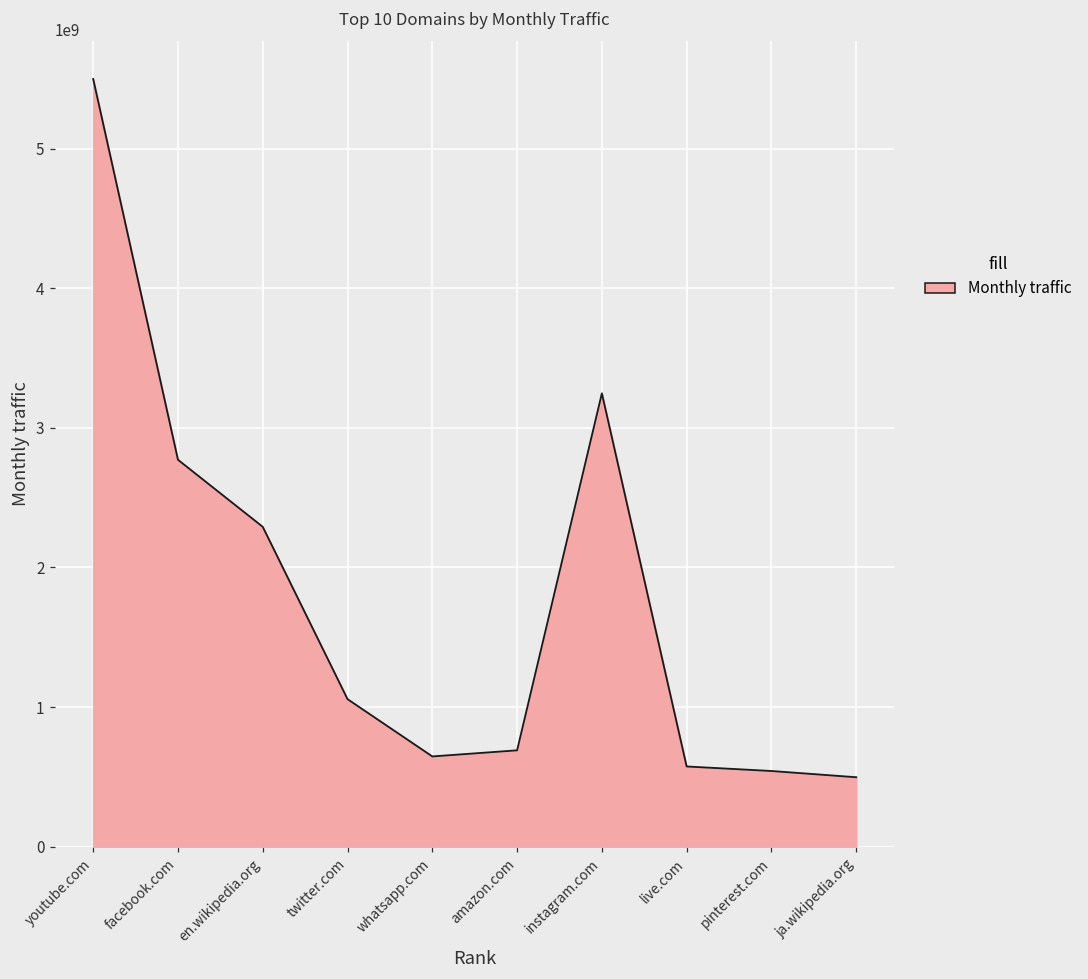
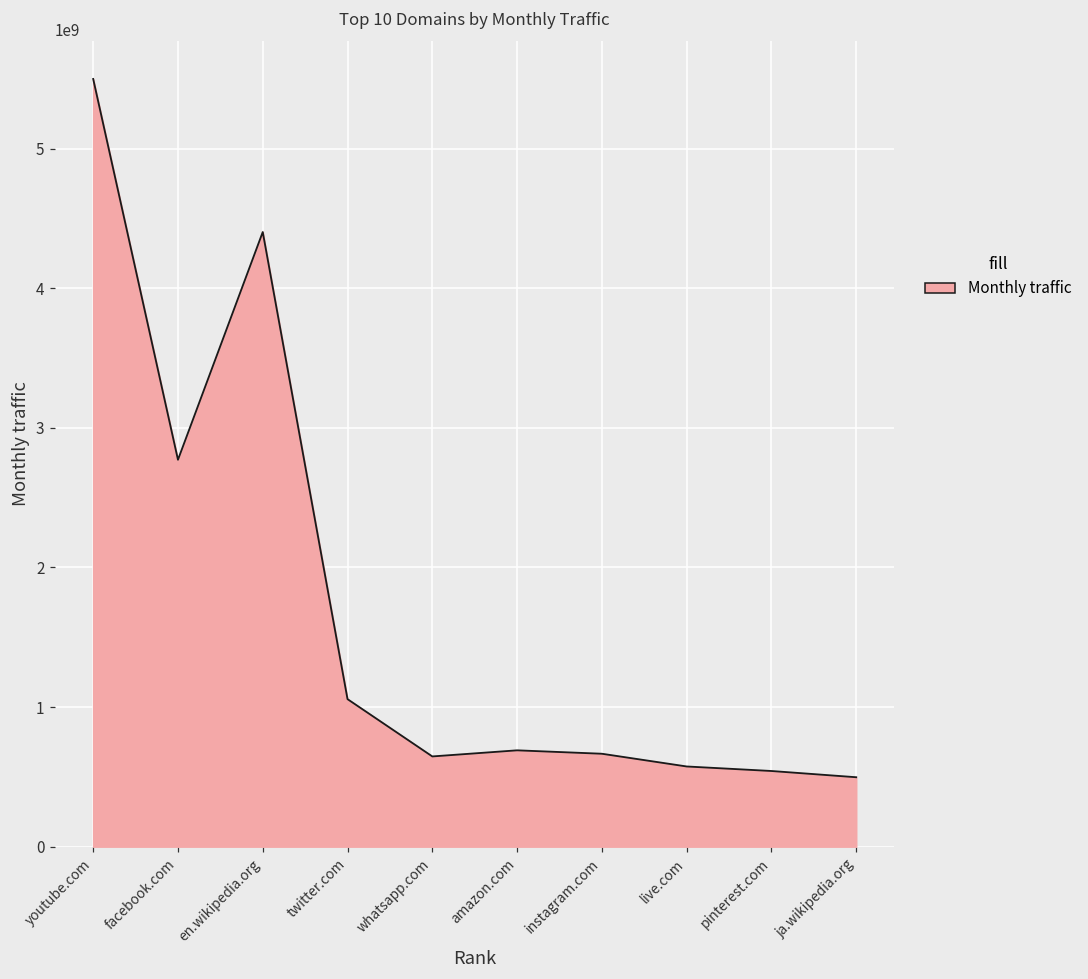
  {
    "youtube.com": 5500000000,
    "facebook.com": 2770000000,
-   "en.wikipedia.org": 2290000000,
+   "en.wikipedia.org": 4400000000,
    "twitter.com": 1060000000,
    "whatsapp.com": 650000000,
    "amazon.com": 690000000,
-   "instagram.com": 3250000000,
+   "instagram.com": 670000000,
    "live.com": 570000000,
    "pinterest.com": 540000000,
    "ja.wikipedia.org": 500000000
  }
